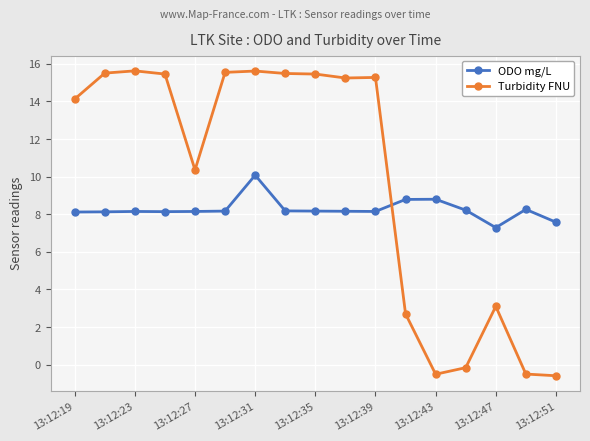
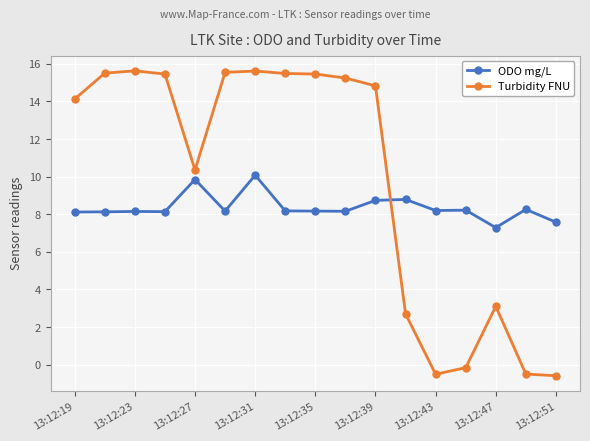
  {
    "ODO mg/L": {
      "13:12:19": 8.1,
      "13:12:23": 8.2,
-     "13:12:27": 8.2,
+     "13:12:27": 9.9,
      "13:12:31": 10.1,
      "13:12:35": 8.2,
-     "13:12:39": 8.2,
-     "13:12:43": 8.8,
+     "13:12:39": 8.7,
+     "13:12:43": 8.2,
      "13:12:47": 7.3,
      "13:12:51": 7.6
    },
    "Turbidity FNU": {
      "13:12:19": 14.1,
      "13:12:23": 15.6,
      "13:12:27": 10.4,
      "13:12:31": 15.6,
      "13:12:35": 15.5,
-     "13:12:39": 15.3,
+     "13:12:39": 14.8,
      "13:12:43": -0.5,
      "13:12:47": 3.1,
      "13:12:51": -0.6
    }
  }
